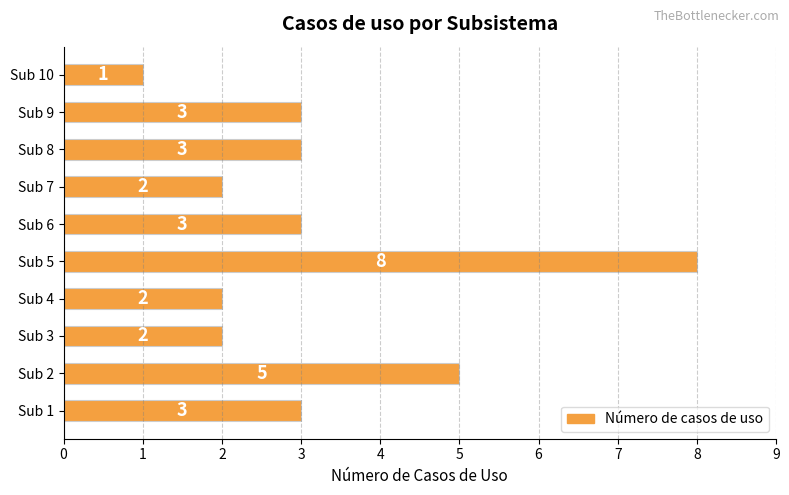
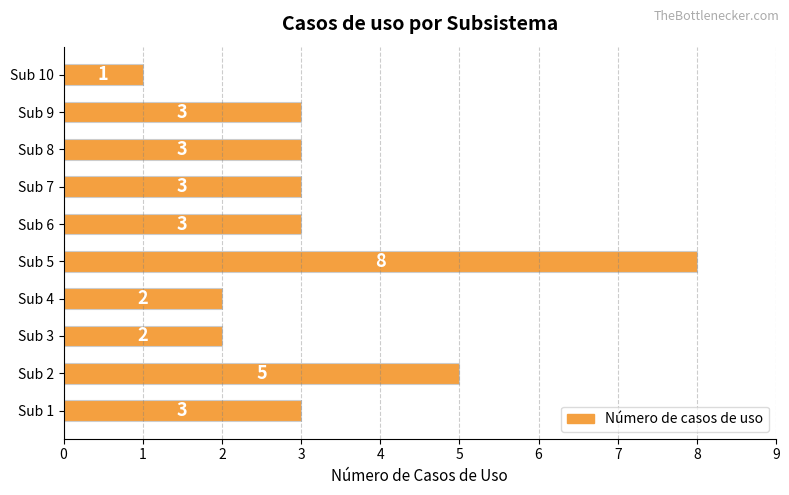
  {
    "Sub 10": 1,
    "Sub 9": 3,
    "Sub 8": 3,
-   "Sub 7": 2,
+   "Sub 7": 3,
    "Sub 6": 3,
    "Sub 5": 8,
    "Sub 4": 2,
    "Sub 3": 2,
    "Sub 2": 5,
    "Sub 1": 3
  }
